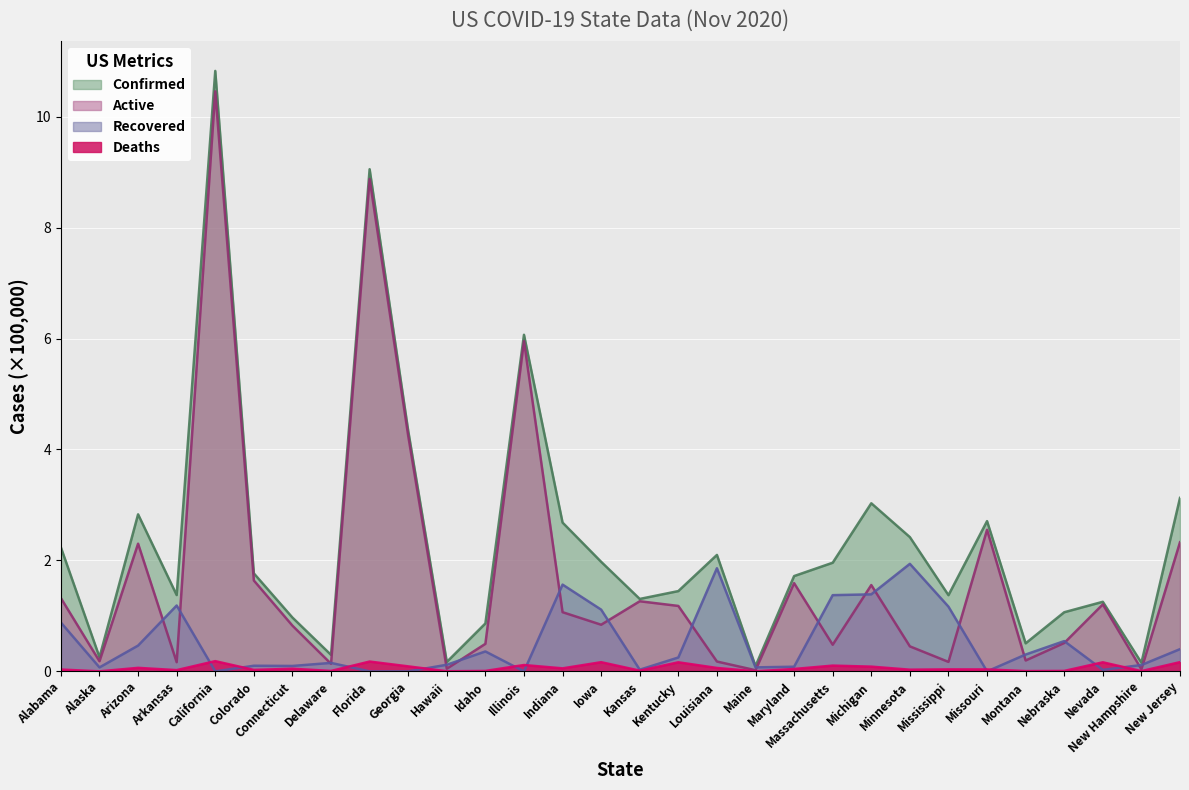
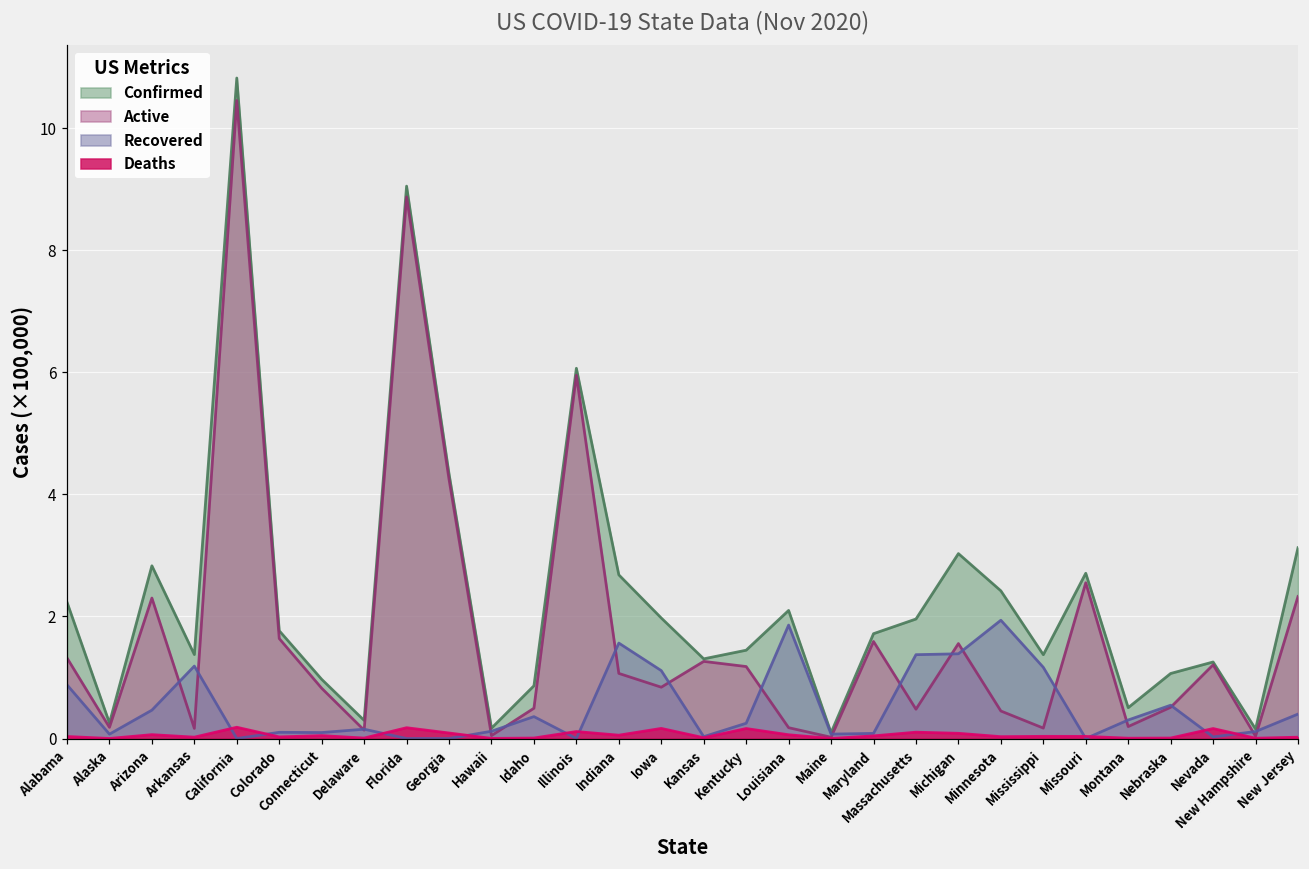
  {
    "Deaths": {
      "Alabama": 0.0,
      "Alaska": 0.0,
      "Arizona": 0.1,
      "Arkansas": 0.0,
      "California": 0.2,
      "Colorado": 0.0,
      "Connecticut": 0.0,
      "Delaware": 0.0,
      "Florida": 0.2,
      "Georgia": 0.1,
      "Hawaii": 0.0,
      "Idaho": 0.0,
      "Illinois": 0.1,
      "Indiana": 0.1,
      "Iowa": 0.2,
      "Kentucky": 0.2,
      "Louisiana": 0.1,
      "Massachusetts": 0.1,
      "Michigan": 0.1,
      "Minnesota": 0.0,
      "Mississippi": 0.0,
      "Montana": 0.0,
      "Nebraska": 0.0,
      "Nevada": 0.2,
-     "New Jersey": 0.2
+     "New Jersey": 0.0
    }
  }
